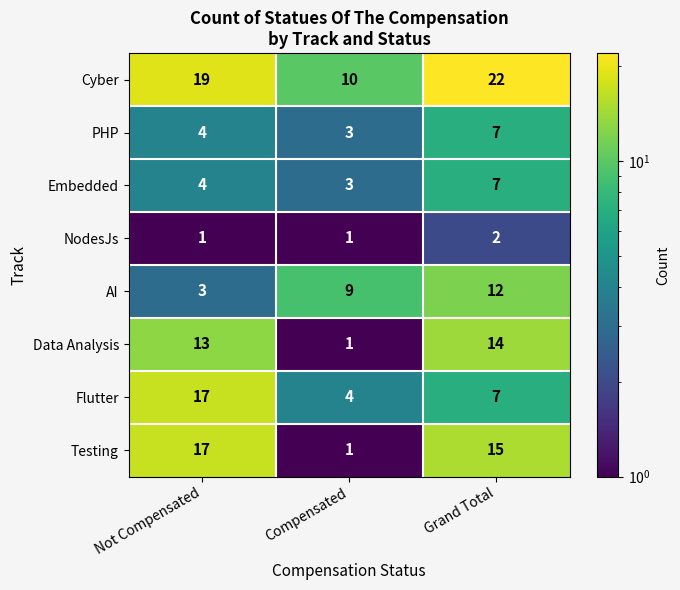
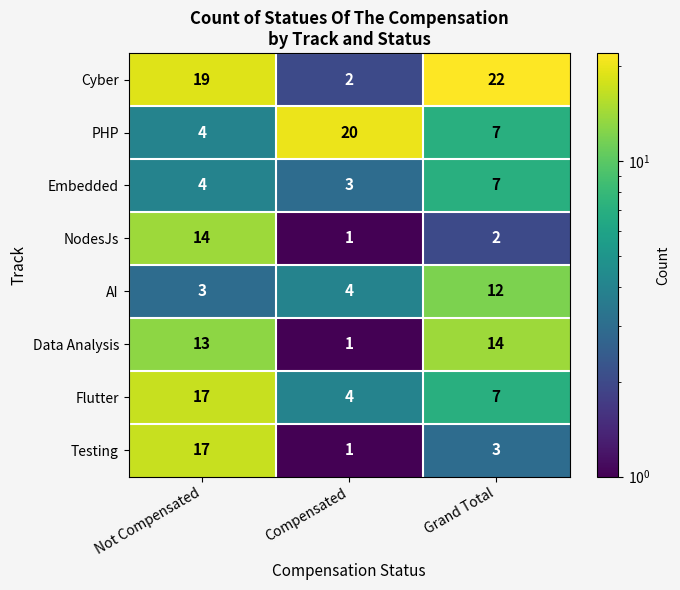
  {
    "Cyber": {
      "Not Compensated": 19,
-     "Compensated": 10,
+     "Compensated": 2,
      "Grand Total": 22
    },
    "PHP": {
      "Not Compensated": 4,
-     "Compensated": 3,
+     "Compensated": 20,
      "Grand Total": 7
    },
    "Embedded": {
      "Not Compensated": 4,
      "Compensated": 3,
      "Grand Total": 7
    },
    "NodesJs": {
-     "Not Compensated": 1,
+     "Not Compensated": 14,
      "Compensated": 1,
      "Grand Total": 2
    },
    "AI": {
      "Not Compensated": 3,
-     "Compensated": 9,
+     "Compensated": 4,
      "Grand Total": 12
    },
    "Data Analysis": {
      "Not Compensated": 13,
      "Compensated": 1,
      "Grand Total": 14
    },
    "Flutter": {
      "Not Compensated": 17,
      "Compensated": 4,
      "Grand Total": 7
    },
    "Testing": {
      "Not Compensated": 17,
      "Compensated": 1,
-     "Grand Total": 15
+     "Grand Total": 3
    }
  }
